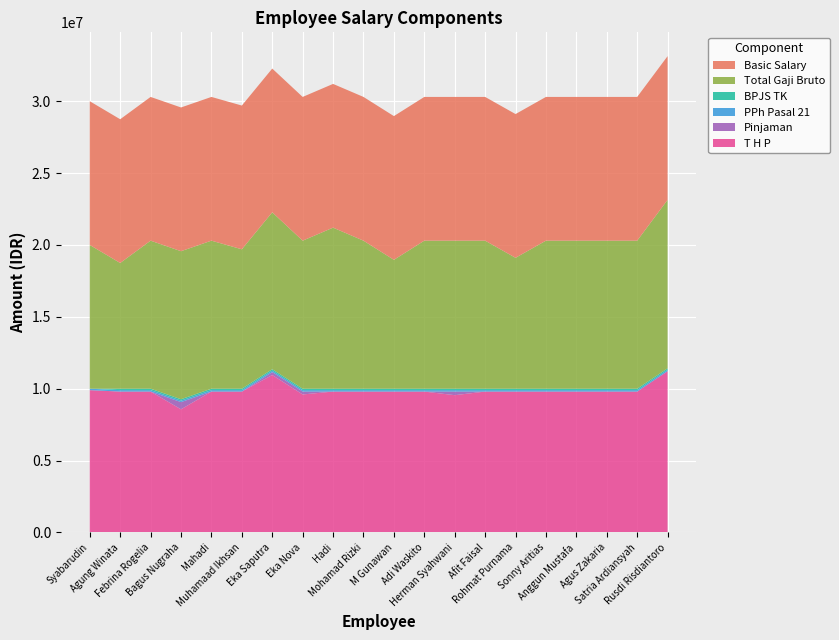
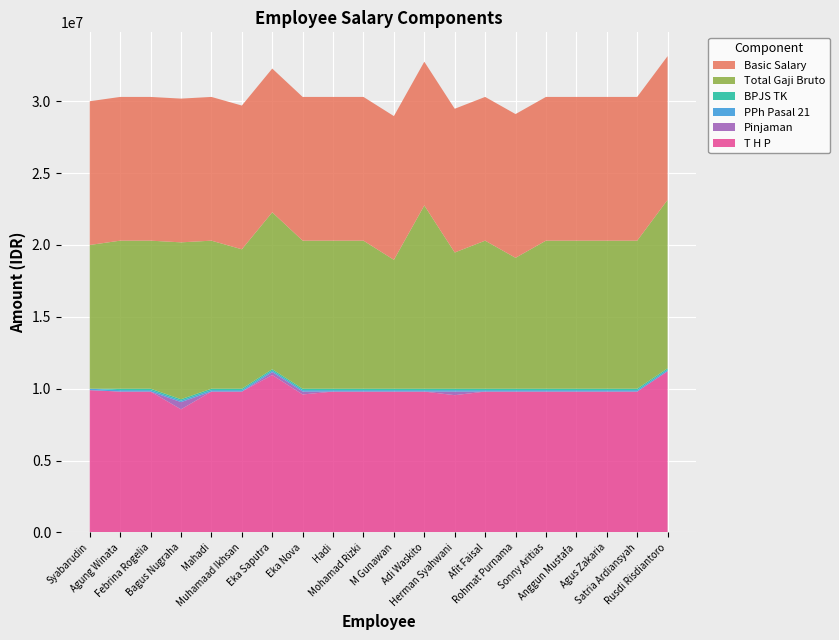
  {
    "T H P": {
      "Bagus Nugraha": 8600000,
      "Eka Saputra": 11000000,
      "Eka Nova": 9600000,
      "Herman Syahwani": 9600000
    },
    "Total Gaji Bruto": {
      "Syabarudin": 10000000,
-     "Agung Winata": 8700000,
+     "Agung Winata": 10300000,
      "Febrina Rogelia": 10300000,
-     "Bagus Nugraha": 10300000,
+     "Bagus Nugraha": 10900000,
      "Mahadi": 10300000,
      "Muhamaad Ikhsan": 9700000,
      "Eka Saputra": 10900000,
      "Eka Nova": 10300000,
-     "Hadi": 11200000,
+     "Hadi": 10300000,
      "Mohamad Rizki": 10300000,
      "M Gunawan": 9000000,
-     "Adi Waskito": 10300000,
-     "Herman Syahwani": 10300000,
+     "Adi Waskito": 12700000,
+     "Herman Syahwani": 9500000,
      "Afit Faisal": 10300000,
      "Rohmat Purnama": 9100000,
      "Sonny Aritias": 10300000,
      "Anggun Mustafa": 10300000,
      "Agus Zakaria": 10300000,
      "Satria Ardiansyah": 10300000,
      "Rusdi Risdiantoro": 11700000
    },
    "Basic Salary": {
      "Syabarudin": 10000000,
      "Agung Winata": 10000000,
      "Febrina Rogelia": 10000000,
      "Bagus Nugraha": 10000000,
      "Mahadi": 10000000,
      "Muhamaad Ikhsan": 10000000,
      "Eka Saputra": 10000000,
      "Eka Nova": 10000000,
      "Hadi": 10000000,
      "Mohamad Rizki": 10000000,
      "M Gunawan": 10000000,
      "Adi Waskito": 10000000,
      "Herman Syahwani": 10000000,
      "Afit Faisal": 10000000,
      "Rohmat Purnama": 10000000,
      "Sonny Aritias": 10000000,
      "Anggun Mustafa": 10000000,
      "Agus Zakaria": 10000000,
      "Satria Ardiansyah": 10000000,
      "Rusdi Risdiantoro": 10000000
    }
  }
